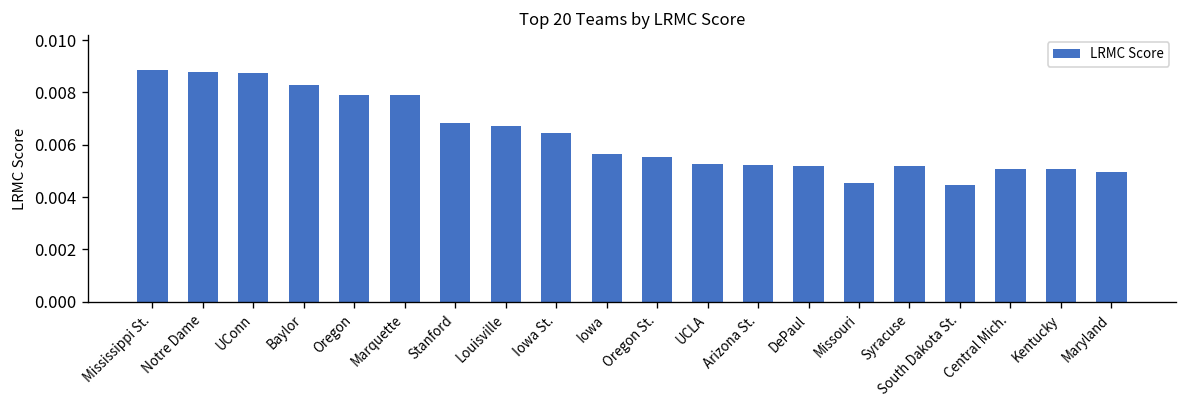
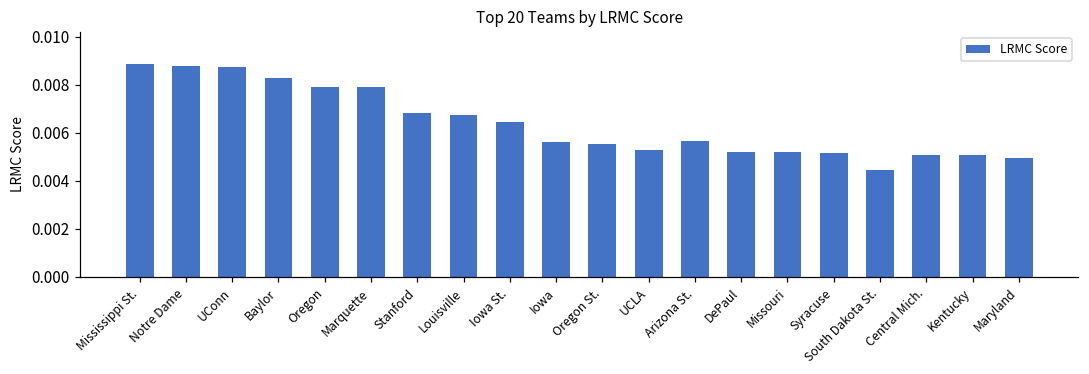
  {
    "Mississippi St.": 0.0089,
    "Notre Dame": 0.0088,
    "UConn": 0.0087,
    "Baylor": 0.0083,
    "Oregon": 0.0079,
    "Marquette": 0.0079,
    "Stanford": 0.0068,
    "Louisville": 0.0067,
    "Iowa St.": 0.0065,
    "Iowa": 0.0056,
    "Oregon St.": 0.0055,
    "UCLA": 0.0053,
-   "Arizona St.": 0.0052,
+   "Arizona St.": 0.0057,
    "DePaul": 0.0052,
-   "Missouri": 0.0045,
+   "Missouri": 0.0052,
    "Syracuse": 0.0052,
    "South Dakota St.": 0.0044,
    "Central Mich.": 0.0051,
    "Kentucky": 0.0051,
    "Maryland": 0.0050
  }
